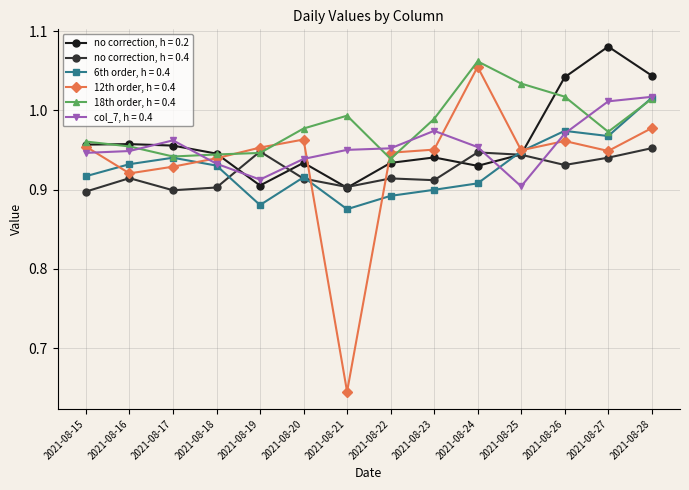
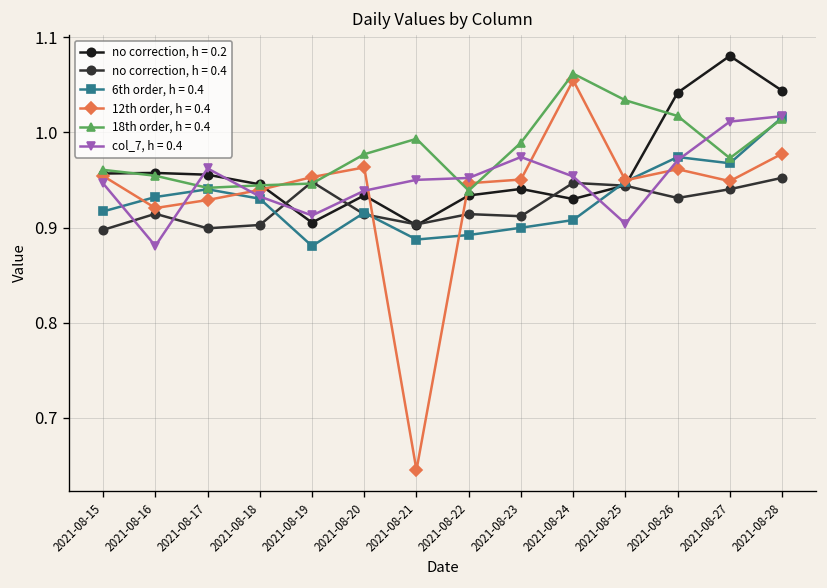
  {
    "6th order, h = 0.4": {
      "2021-08-15": 0.92,
      "2021-08-16": 0.93,
      "2021-08-19": 0.88,
-     "2021-08-21": 0.88,
+     "2021-08-21": 0.89,
      "2021-08-22": 0.89,
      "2021-08-23": 0.90,
      "2021-08-24": 0.91,
      "2021-08-26": 0.97,
      "2021-08-27": 0.97
    },
    "12th order, h = 0.4": {
      "2021-08-16": 0.92,
      "2021-08-17": 0.93,
      "2021-08-18": 0.94,
      "2021-08-19": 0.95,
      "2021-08-20": 0.96,
      "2021-08-21": 0.65,
      "2021-08-22": 0.95,
      "2021-08-23": 0.95,
      "2021-08-24": 1.05,
      "2021-08-26": 0.96,
      "2021-08-27": 0.95,
      "2021-08-28": 0.98
    },
    "18th order, h = 0.4": {
      "2021-08-15": 0.96,
      "2021-08-20": 0.98,
      "2021-08-21": 0.99,
      "2021-08-22": 0.94,
      "2021-08-23": 0.99,
      "2021-08-24": 1.06,
      "2021-08-25": 1.03,
      "2021-08-26": 1.02,
      "2021-08-27": 0.97
    },
    "col_7, h = 0.4": {
      "2021-08-15": 0.95,
-     "2021-08-16": 0.95,
+     "2021-08-16": 0.88,
      "2021-08-17": 0.96,
      "2021-08-19": 0.91,
      "2021-08-20": 0.94,
      "2021-08-21": 0.95,
      "2021-08-22": 0.95,
      "2021-08-23": 0.97,
      "2021-08-24": 0.95,
      "2021-08-25": 0.90,
      "2021-08-26": 0.97,
      "2021-08-27": 1.01
    }
  }
